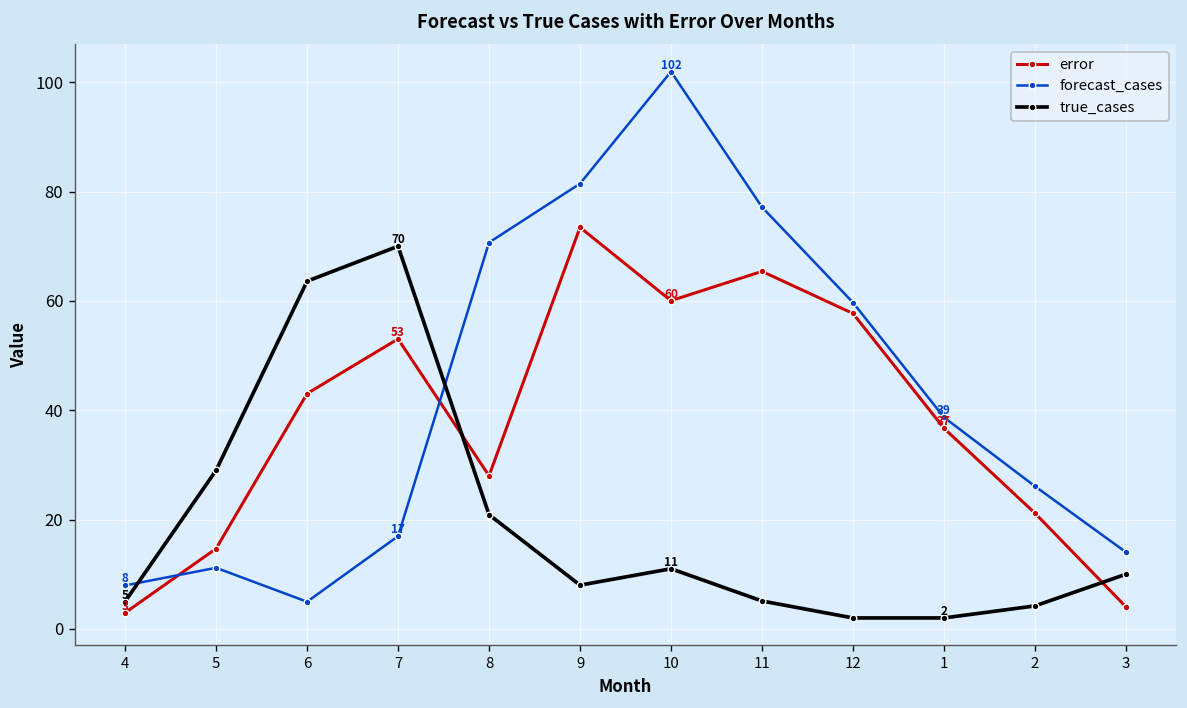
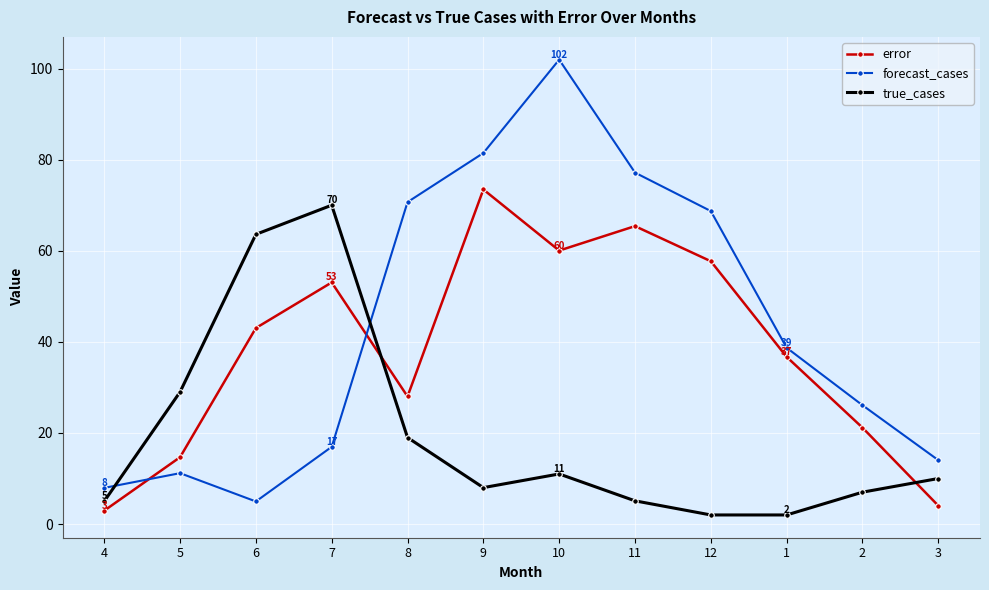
  {
    "error": {
      "7": 53,
      "10": 60
    },
    "forecast_cases": {
      "5": 11,
      "6": 5,
      "8": 71,
      "9": 81,
      "11": 77,
-     "12": 60,
+     "12": 69,
      "2": 26,
      "3": 14
    },
    "true_cases": {
      "5": 29,
      "6": 64,
-     "8": 21,
+     "8": 19,
      "9": 8,
      "11": 5,
      "12": 2,
-     "2": 4,
+     "2": 7,
      "3": 10
    }
  }
